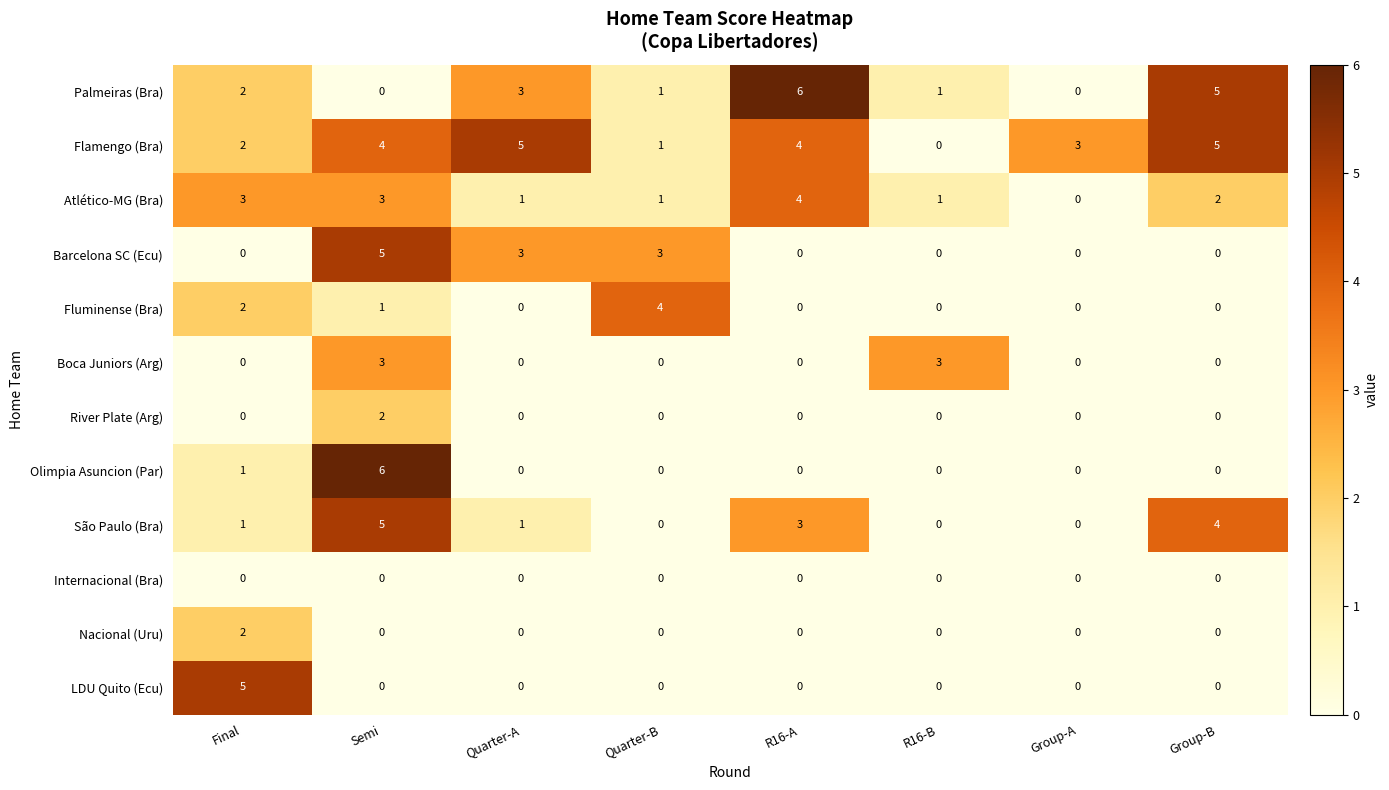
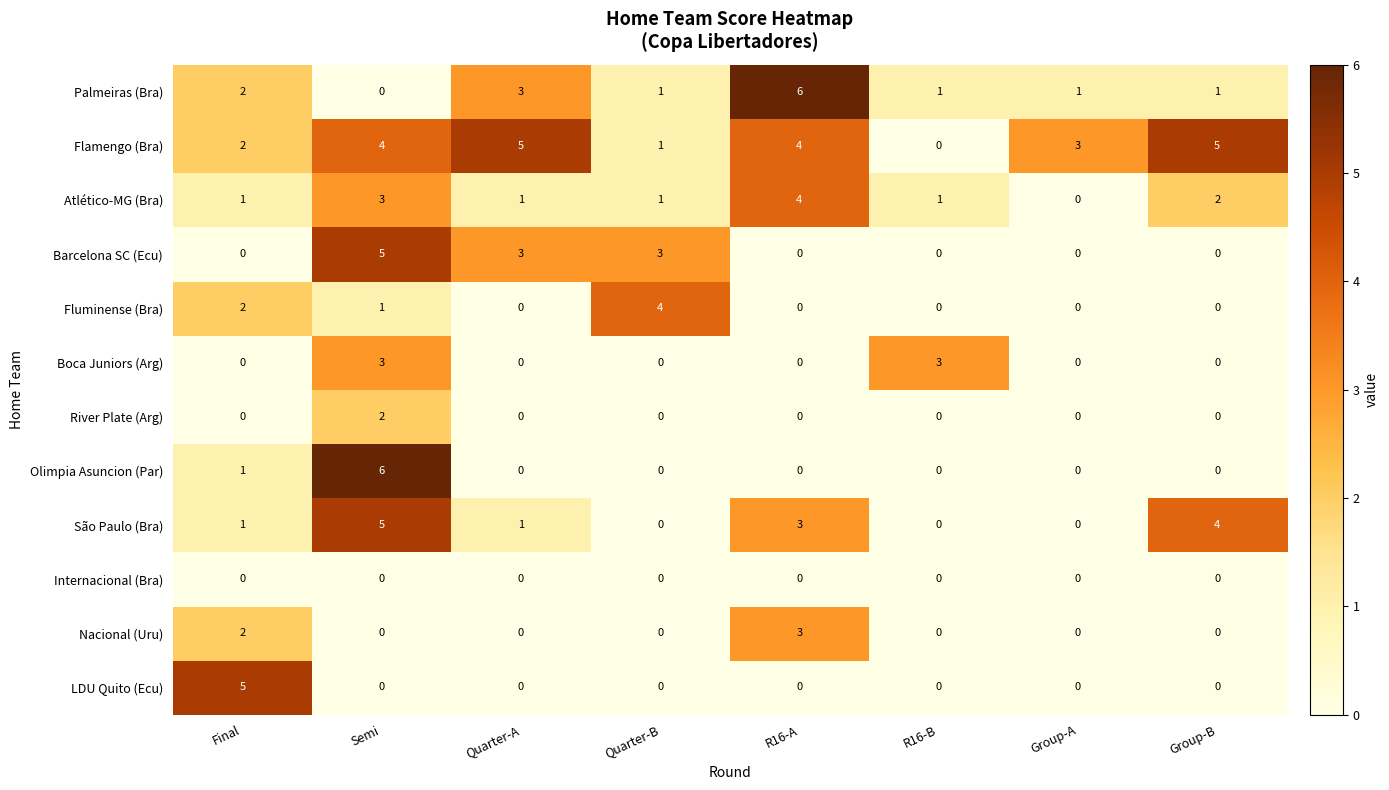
  {
    "Palmeiras (Bra)": {
      "Final": 2,
      "Semi": 0,
      "Quarter-A": 3,
      "Quarter-B": 1,
      "R16-A": 6,
      "R16-B": 1,
-     "Group-A": 0,
-     "Group-B": 5
+     "Group-A": 1,
+     "Group-B": 1
    },
    "Flamengo (Bra)": {
      "Final": 2,
      "Semi": 4,
      "Quarter-A": 5,
      "Quarter-B": 1,
      "R16-A": 4,
      "R16-B": 0,
      "Group-A": 3,
      "Group-B": 5
    },
    "Atlético-MG (Bra)": {
-     "Final": 3,
+     "Final": 1,
      "Semi": 3,
      "Quarter-A": 1,
      "Quarter-B": 1,
      "R16-A": 4,
      "R16-B": 1,
      "Group-A": 0,
      "Group-B": 2
    },
    "Barcelona SC (Ecu)": {
      "Final": 0,
      "Semi": 5,
      "Quarter-A": 3,
      "Quarter-B": 3,
      "R16-A": 0,
      "R16-B": 0,
      "Group-A": 0,
      "Group-B": 0
    },
    "Fluminense (Bra)": {
      "Final": 2,
      "Semi": 1,
      "Quarter-A": 0,
      "Quarter-B": 4,
      "R16-A": 0,
      "R16-B": 0,
      "Group-A": 0,
      "Group-B": 0
    },
    "Boca Juniors (Arg)": {
      "Final": 0,
      "Semi": 3,
      "Quarter-A": 0,
      "Quarter-B": 0,
      "R16-A": 0,
      "R16-B": 3,
      "Group-A": 0,
      "Group-B": 0
    },
    "River Plate (Arg)": {
      "Final": 0,
      "Semi": 2,
      "Quarter-A": 0,
      "Quarter-B": 0,
      "R16-A": 0,
      "R16-B": 0,
      "Group-A": 0,
      "Group-B": 0
    },
    "Olimpia Asuncion (Par)": {
      "Final": 1,
      "Semi": 6,
      "Quarter-A": 0,
      "Quarter-B": 0,
      "R16-A": 0,
      "R16-B": 0,
      "Group-A": 0,
      "Group-B": 0
    },
    "São Paulo (Bra)": {
      "Final": 1,
      "Semi": 5,
      "Quarter-A": 1,
      "Quarter-B": 0,
      "R16-A": 3,
      "R16-B": 0,
      "Group-A": 0,
      "Group-B": 4
    },
    "Internacional (Bra)": {
      "Final": 0,
      "Semi": 0,
      "Quarter-A": 0,
      "Quarter-B": 0,
      "R16-A": 0,
      "R16-B": 0,
      "Group-A": 0,
      "Group-B": 0
    },
    "Nacional (Uru)": {
      "Final": 2,
      "Semi": 0,
      "Quarter-A": 0,
      "Quarter-B": 0,
-     "R16-A": 0,
+     "R16-A": 3,
      "R16-B": 0,
      "Group-A": 0,
      "Group-B": 0
    },
    "LDU Quito (Ecu)": {
      "Final": 5,
      "Semi": 0,
      "Quarter-A": 0,
      "Quarter-B": 0,
      "R16-A": 0,
      "R16-B": 0,
      "Group-A": 0,
      "Group-B": 0
    }
  }
